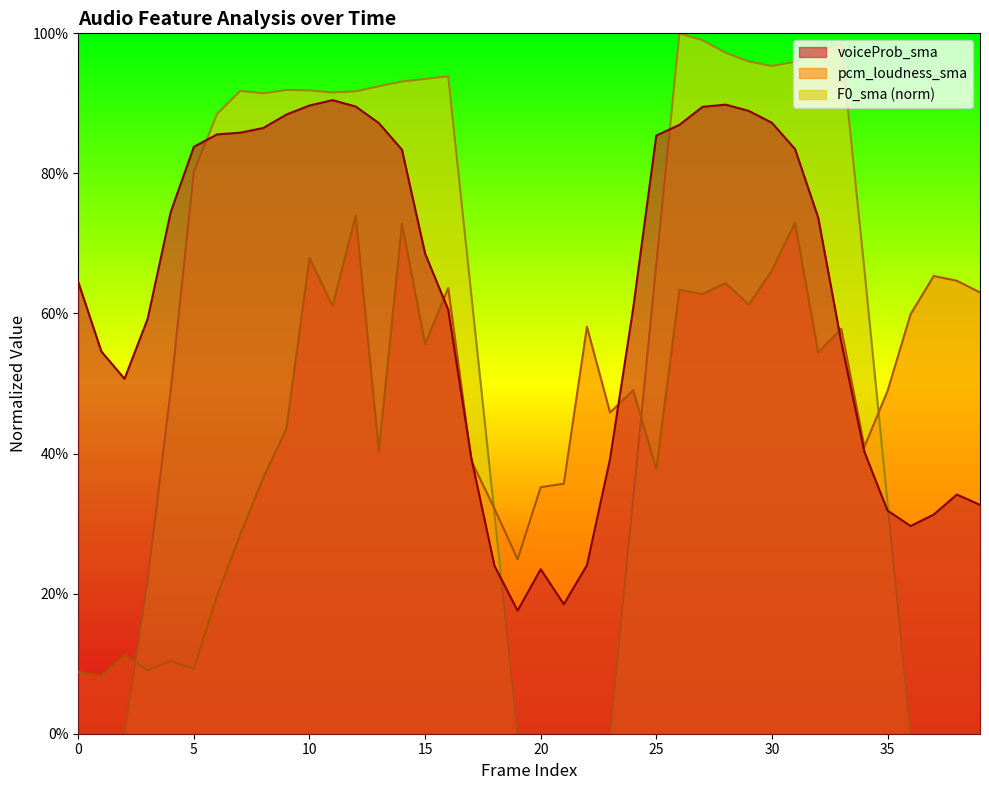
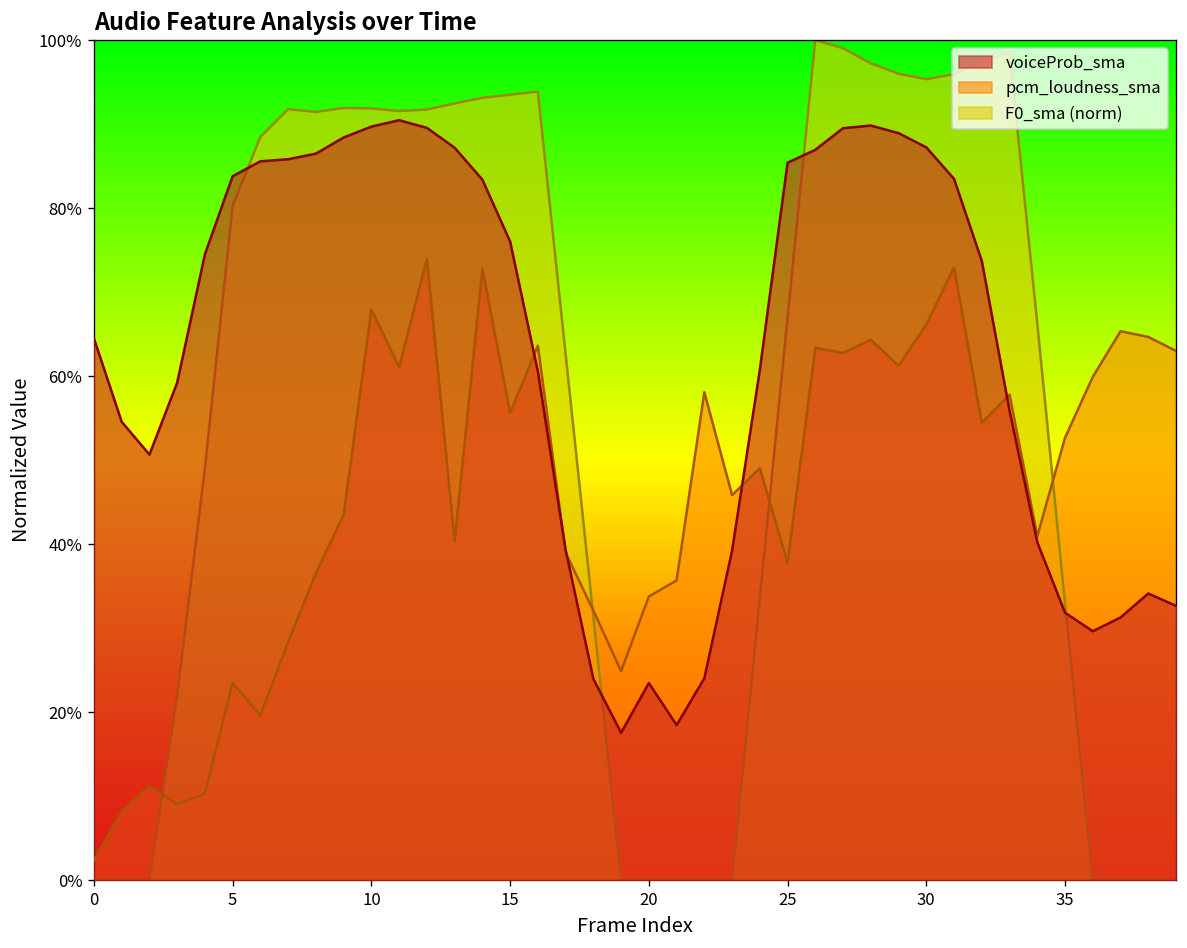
  {
    "voiceProb_sma": {
      "0": "64%",
      "5": "84%",
      "10": "90%",
-     "15": "69%",
+     "15": "76%",
      "20": "23%",
      "25": "85%",
      "30": "87%",
      "35": "32%"
    },
    "pcm_loudness_sma": {
-     "0": "9%",
-     "5": "9%",
+     "0": "2%",
+     "5": "23%",
      "10": "68%",
      "15": "56%",
-     "20": "35%",
+     "20": "34%",
      "25": "38%",
      "30": "66%",
-     "35": "49%"
+     "35": "53%"
    },
    "F0_sma (norm)": {
      "0": "0%",
      "5": "80%",
      "10": "92%",
      "15": "93%",
      "20": "0%",
      "25": "67%",
      "30": "95%",
      "35": "33%"
    }
  }
